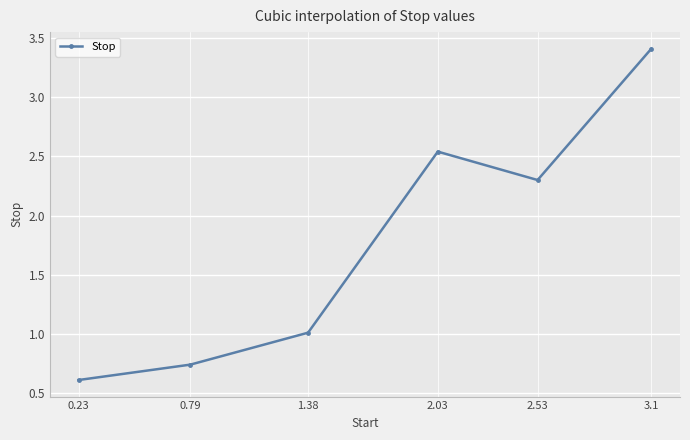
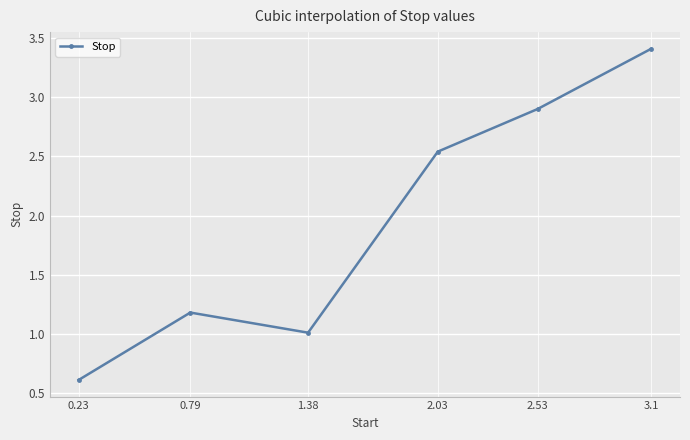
  {
    "0.23": 0.61,
-   "0.79": 0.74,
+   "0.79": 1.18,
    "1.38": 1.01,
    "2.03": 2.54,
-   "2.53": 2.3,
+   "2.53": 2.9,
    "3.1": 3.41
  }
